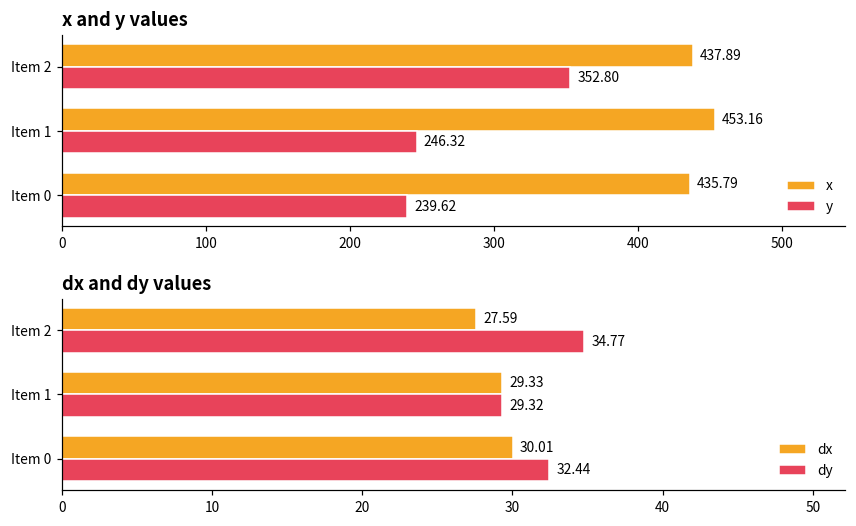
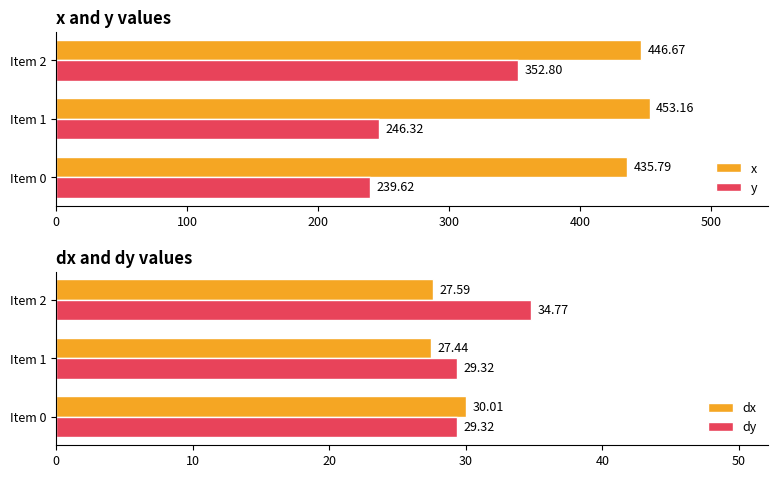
  {
    "x and y values": {
      "x": {
-       "Item 2": 437.89,
+       "Item 2": 446.67,
        "Item 1": 453.16,
        "Item 0": 435.79
      },
      "y": {
        "Item 2": 352.80,
        "Item 1": 246.32,
        "Item 0": 239.62
      }
    },
    "dx and dy values": {
      "dx": {
        "Item 2": 27.59,
-       "Item 1": 29.33,
+       "Item 1": 27.44,
        "Item 0": 30.01
      },
      "dy": {
        "Item 2": 34.77,
        "Item 1": 29.32,
-       "Item 0": 32.44
+       "Item 0": 29.32
      }
    }
  }
